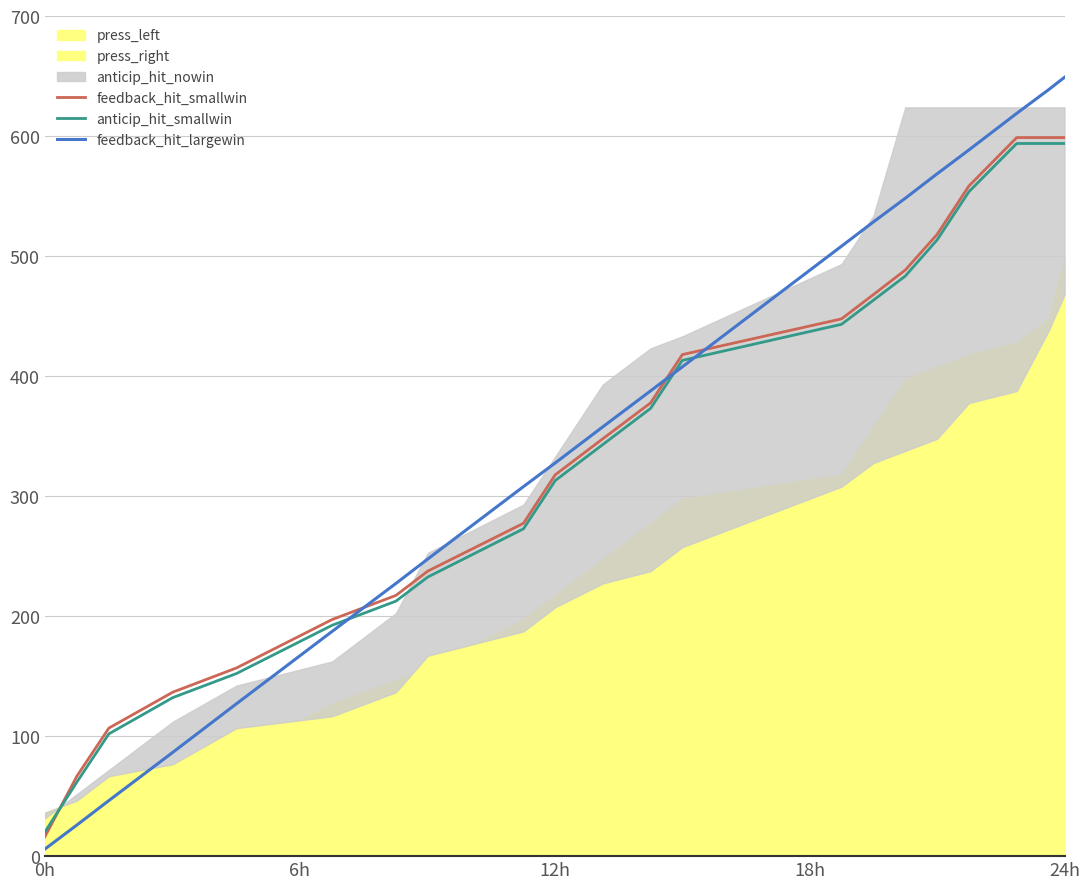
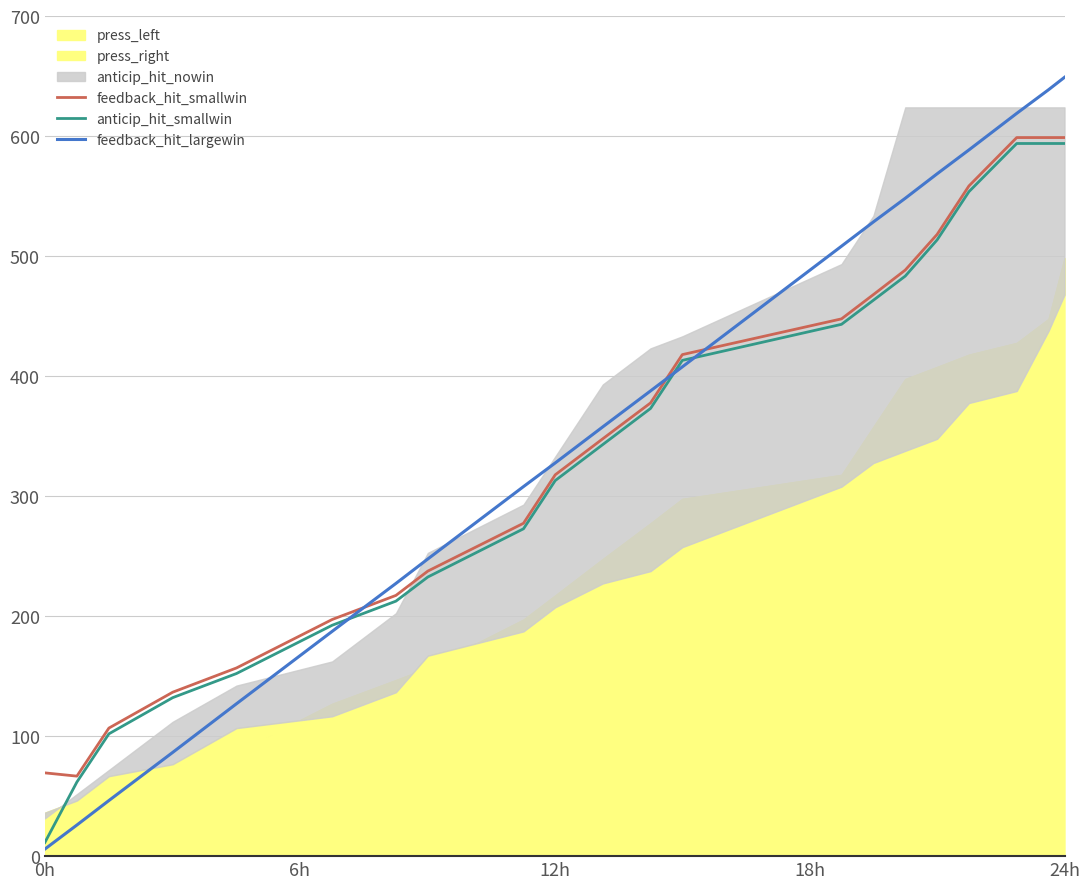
  {
    "feedback_hit_smallwin": {
-     "0h": 16,
+     "0h": 69,
      "24h": 599
    },
    "anticip_hit_smallwin": {
-     "0h": 20,
+     "0h": 11,
      "24h": 594
    },
    "feedback_hit_largewin": {
      "24h": 649
    }
  }
